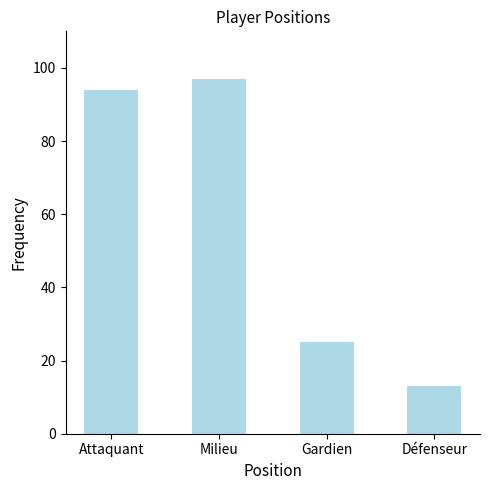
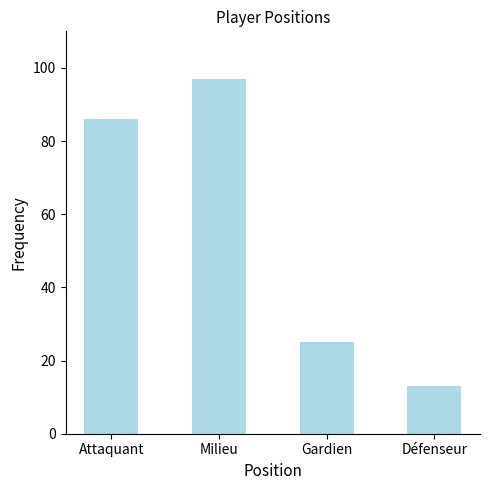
  {
-   "Attaquant": 94,
+   "Attaquant": 86,
    "Milieu": 97,
    "Gardien": 25,
    "Défenseur": 13
  }
